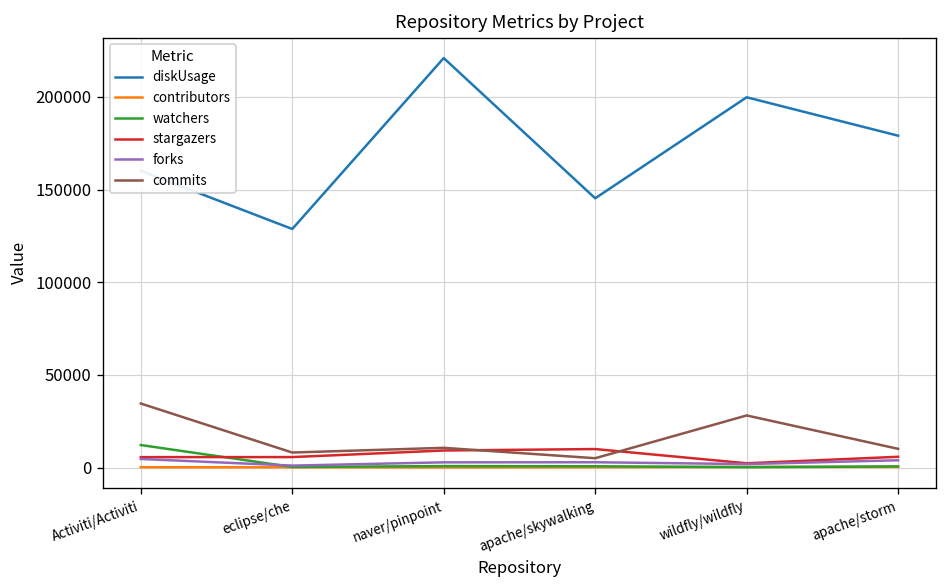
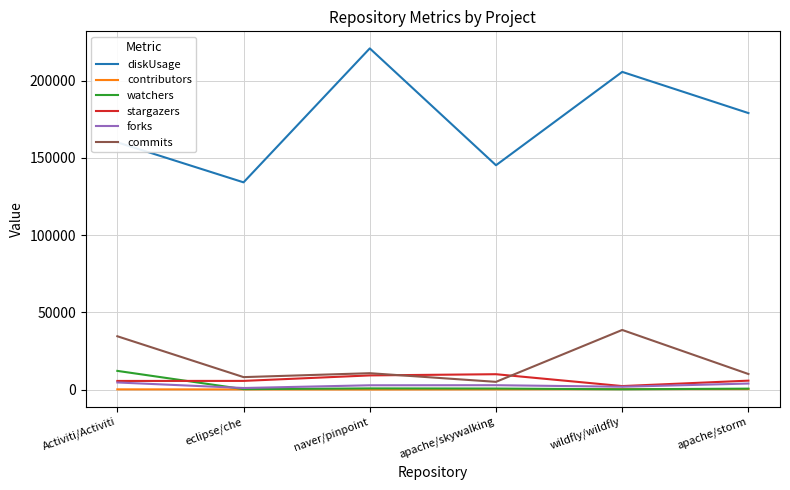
  {
    "diskUsage": {
-     "eclipse/che": 129000,
+     "eclipse/che": 134000,
      "naver/pinpoint": 221000,
      "apache/skywalking": 145000,
-     "wildfly/wildfly": 200000,
+     "wildfly/wildfly": 206000,
      "apache/storm": 179000
    },
    "contributors": {
      "Activiti/Activiti": 0
    },
    "watchers": {
      "Activiti/Activiti": 12000
    },
    "stargazers": {
      "eclipse/che": 6000,
      "apache/skywalking": 10000,
      "apache/storm": 6000
    },
    "forks": {
      "naver/pinpoint": 3000,
      "apache/skywalking": 3000,
      "apache/storm": 4000
    },
    "commits": {
      "Activiti/Activiti": 35000,
      "eclipse/che": 8000,
      "apache/skywalking": 5000,
-     "wildfly/wildfly": 28000,
+     "wildfly/wildfly": 39000,
      "apache/storm": 10000
    }
  }
